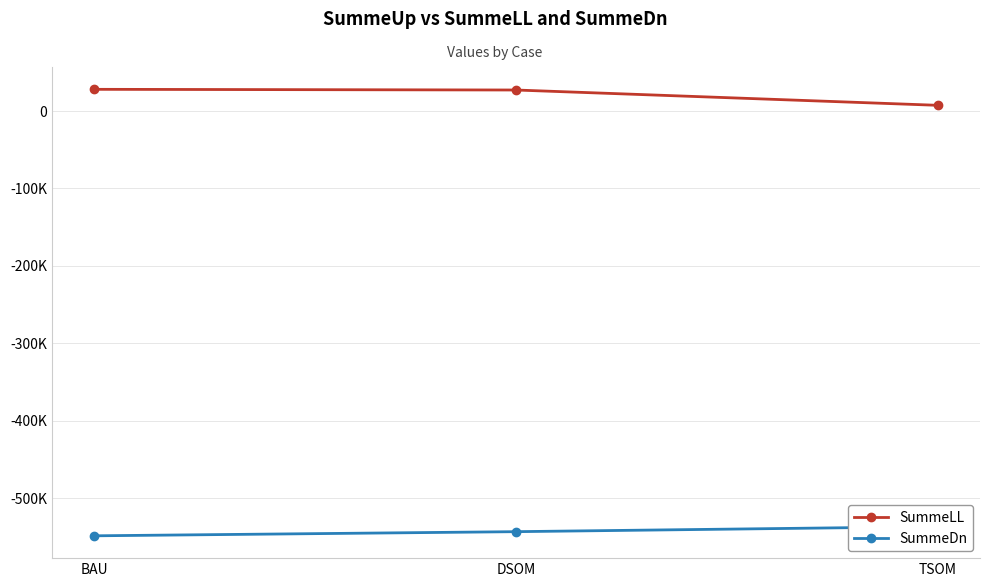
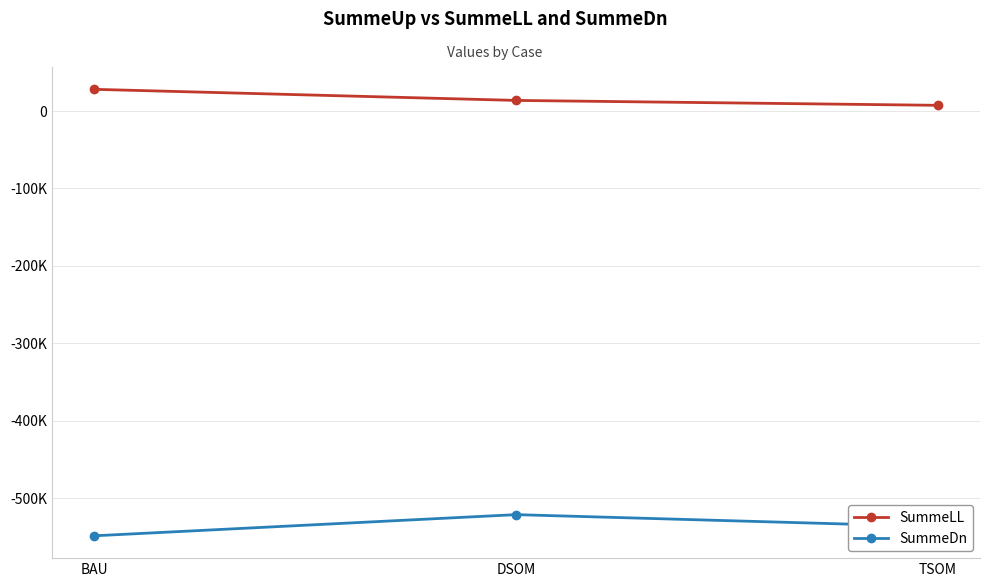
  {
    "SummeLL": {
      "BAU": 30000,
-     "DSOM": 30000,
+     "DSOM": 10000,
      "TSOM": 10000
    },
    "SummeDn": {
      "BAU": -550000,
-     "DSOM": -540000
+     "DSOM": -520000
    }
  }
